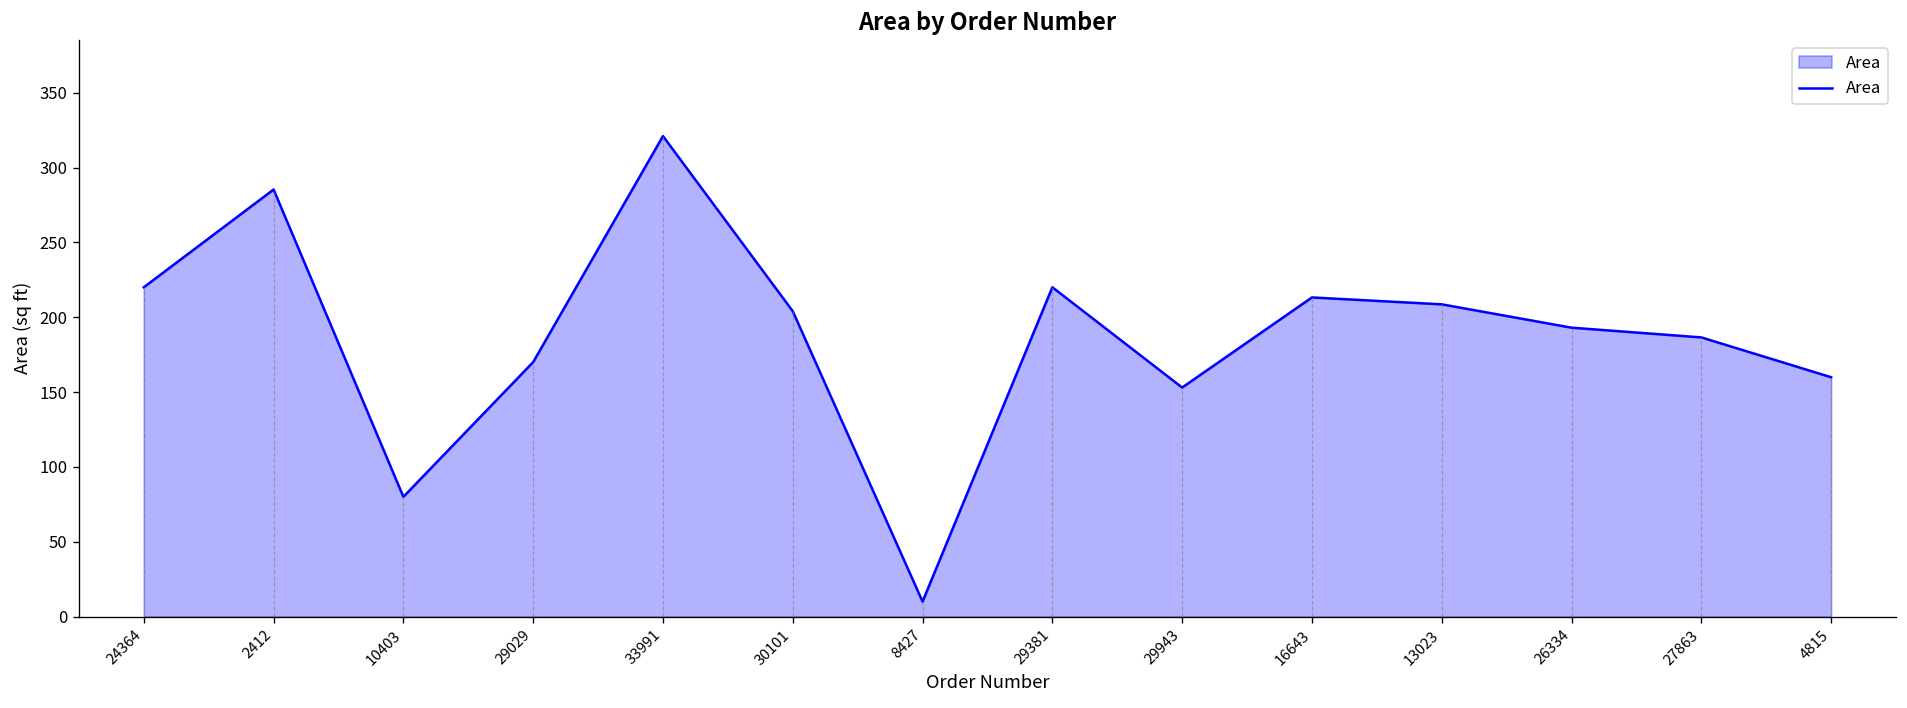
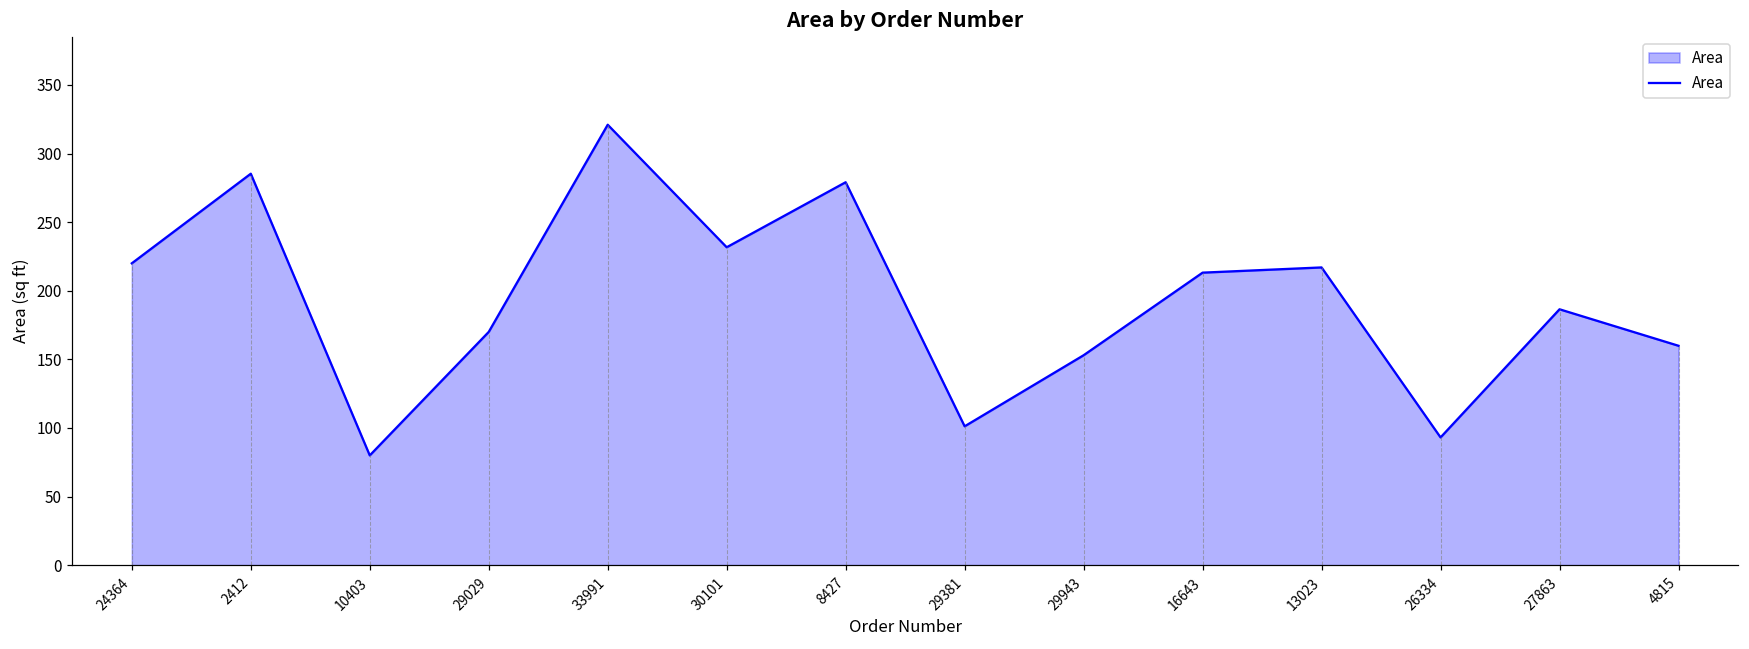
  {
    "Area": {
-     "30101": 204,
-     "8427": 10,
-     "29381": 220,
-     "13023": 209,
-     "26334": 193
+     "30101": 232,
+     "8427": 279,
+     "29381": 101,
+     "13023": 217,
+     "26334": 93
    }
  }
